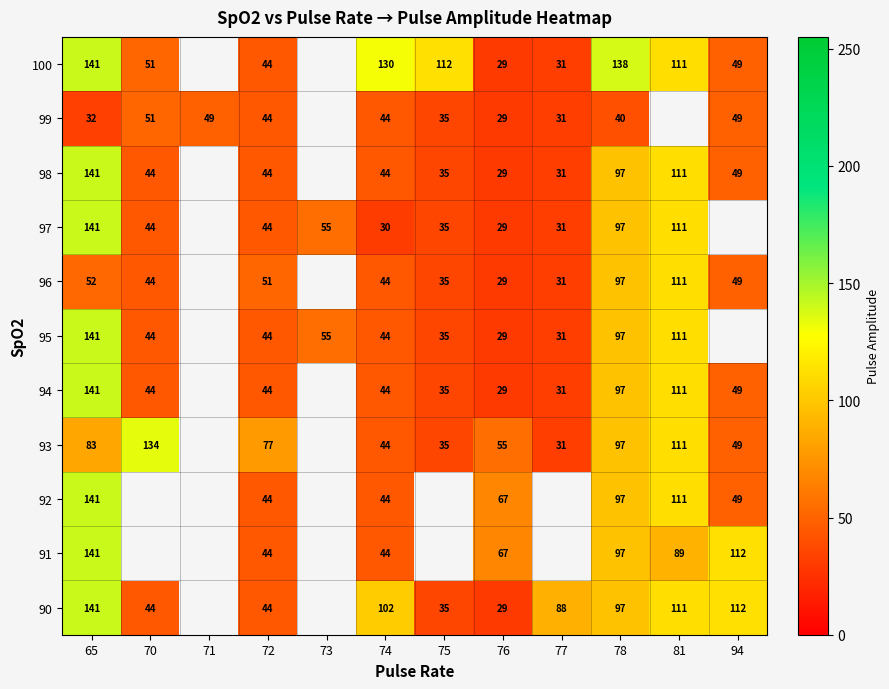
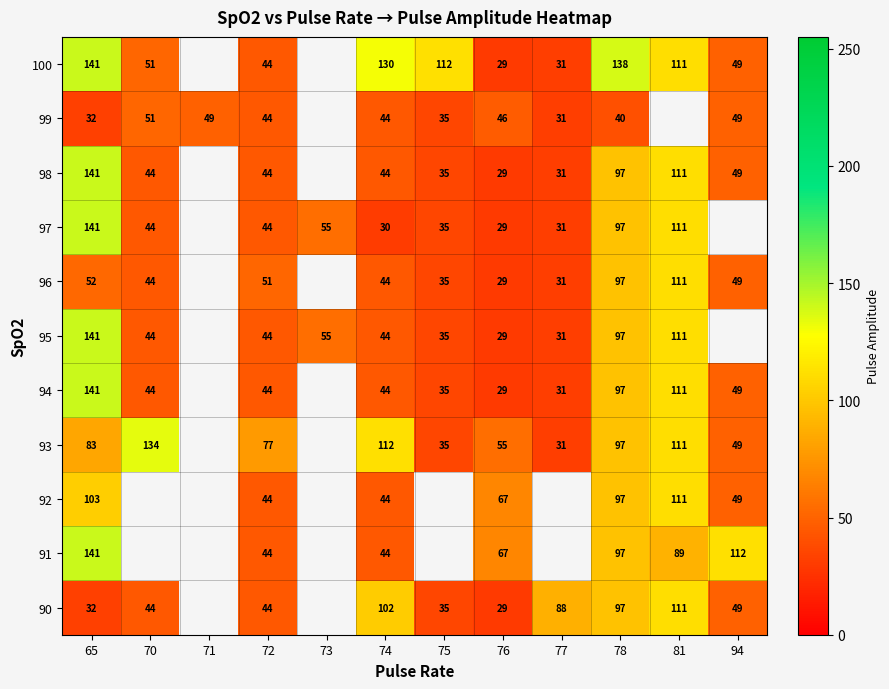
  {
    "100": {
      "65": 141,
      "70": 51,
      "72": 44,
      "74": 130,
      "75": 112,
      "76": 29,
      "77": 31,
      "78": 138,
      "81": 111,
      "94": 49
    },
    "99": {
      "65": 32,
      "70": 51,
      "71": 49,
      "72": 44,
      "74": 44,
      "75": 35,
-     "76": 29,
+     "76": 46,
      "77": 31,
      "78": 40,
      "94": 49
    },
    "98": {
      "65": 141,
      "70": 44,
      "72": 44,
      "74": 44,
      "75": 35,
      "76": 29,
      "77": 31,
      "78": 97,
      "81": 111,
      "94": 49
    },
    "97": {
      "65": 141,
      "70": 44,
      "72": 44,
      "73": 55,
      "74": 30,
      "75": 35,
      "76": 29,
      "77": 31,
      "78": 97,
      "81": 111
    },
    "96": {
      "65": 52,
      "70": 44,
      "72": 51,
      "74": 44,
      "75": 35,
      "76": 29,
      "77": 31,
      "78": 97,
      "81": 111,
      "94": 49
    },
    "95": {
      "65": 141,
      "70": 44,
      "72": 44,
      "73": 55,
      "74": 44,
      "75": 35,
      "76": 29,
      "77": 31,
      "78": 97,
      "81": 111
    },
    "94": {
      "65": 141,
      "70": 44,
      "72": 44,
      "74": 44,
      "75": 35,
      "76": 29,
      "77": 31,
      "78": 97,
      "81": 111,
      "94": 49
    },
    "93": {
      "65": 83,
      "70": 134,
      "72": 77,
-     "74": 44,
+     "74": 112,
      "75": 35,
      "76": 55,
      "77": 31,
      "78": 97,
      "81": 111,
      "94": 49
    },
    "92": {
-     "65": 141,
+     "65": 103,
      "72": 44,
      "74": 44,
      "76": 67,
      "78": 97,
      "81": 111,
      "94": 49
    },
    "91": {
      "65": 141,
      "72": 44,
      "74": 44,
      "76": 67,
      "78": 97,
      "81": 89,
      "94": 112
    },
    "90": {
-     "65": 141,
+     "65": 32,
      "70": 44,
      "72": 44,
      "74": 102,
      "75": 35,
      "76": 29,
      "77": 88,
      "78": 97,
      "81": 111,
-     "94": 112
+     "94": 49
    }
  }
